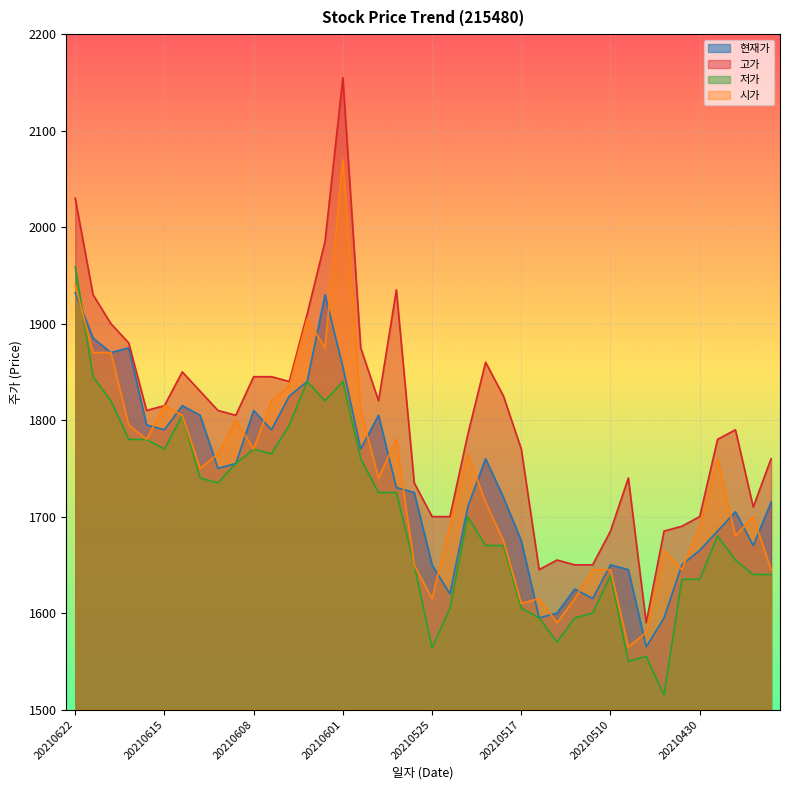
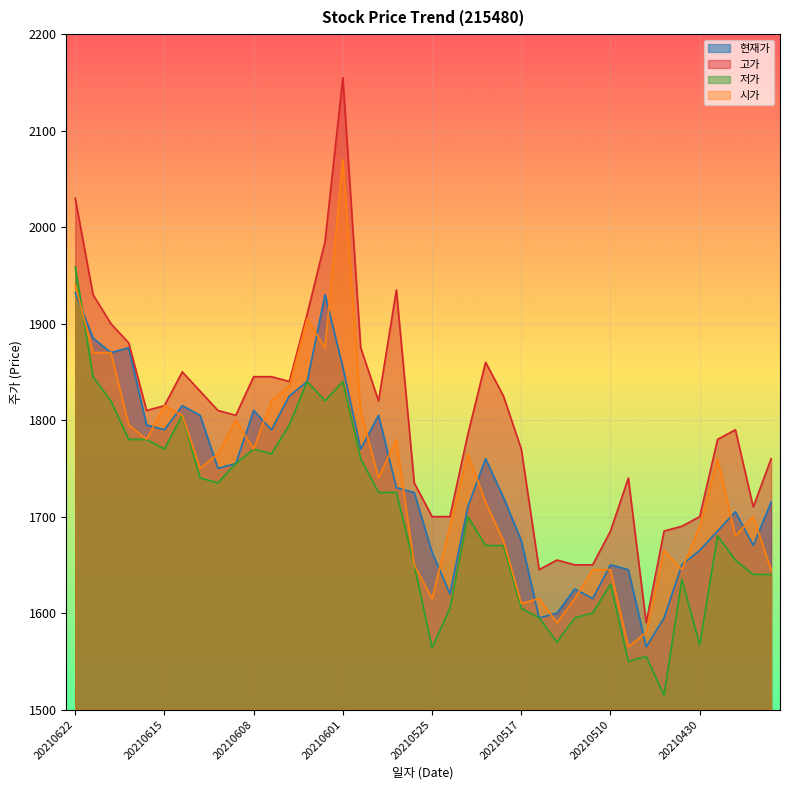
  {
    "현재가": {
      "20210622": 1930,
      "20210615": 1790,
      "20210608": 1810,
      "20210601": 1860,
-     "20210525": 1650,
+     "20210525": 1660,
      "20210517": 1680,
      "20210510": 1650,
      "20210430": 1670
    },
    "저가": {
      "20210622": 1960,
      "20210615": 1770,
      "20210601": 1840,
      "20210525": 1560,
      "20210517": 1610,
-     "20210510": 1640,
-     "20210430": 1640
+     "20210510": 1630,
+     "20210430": 1570
    }
  }
